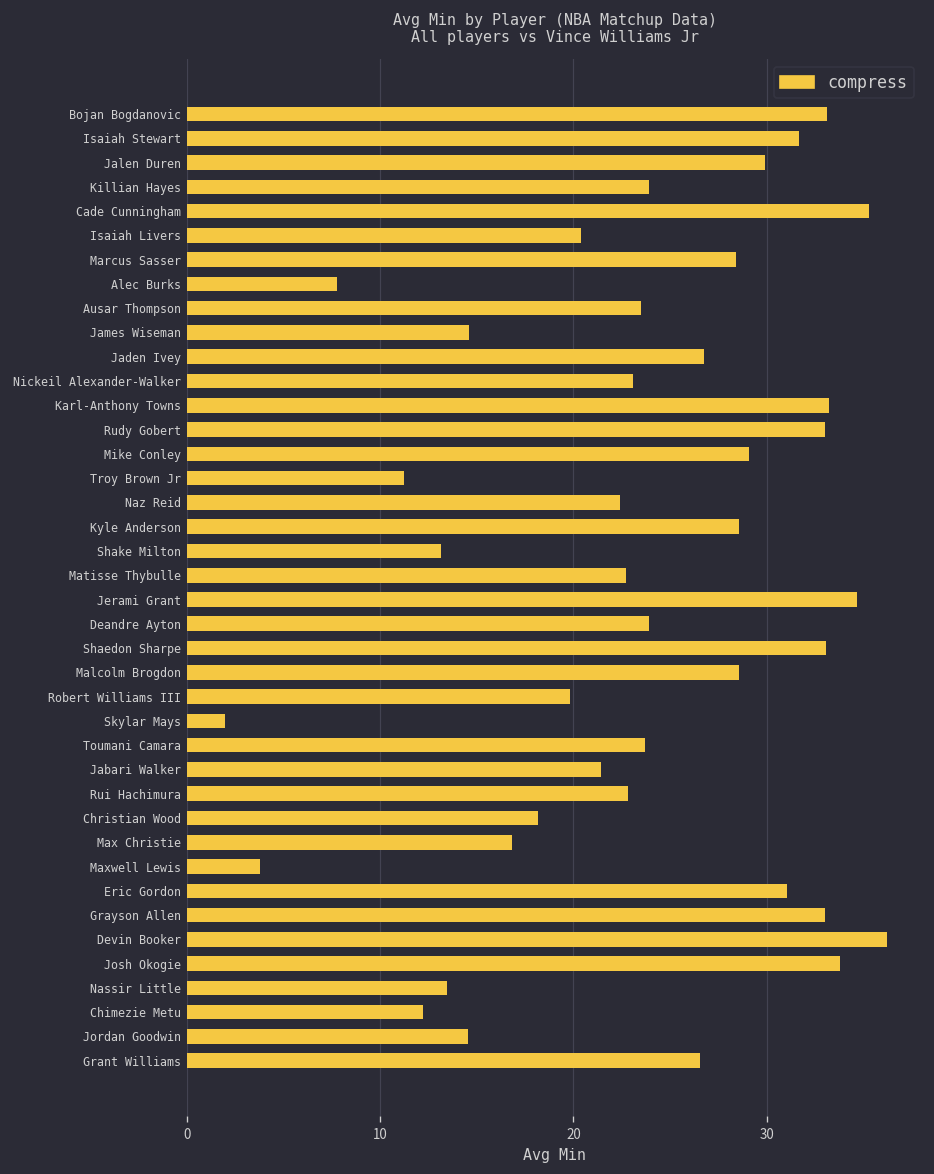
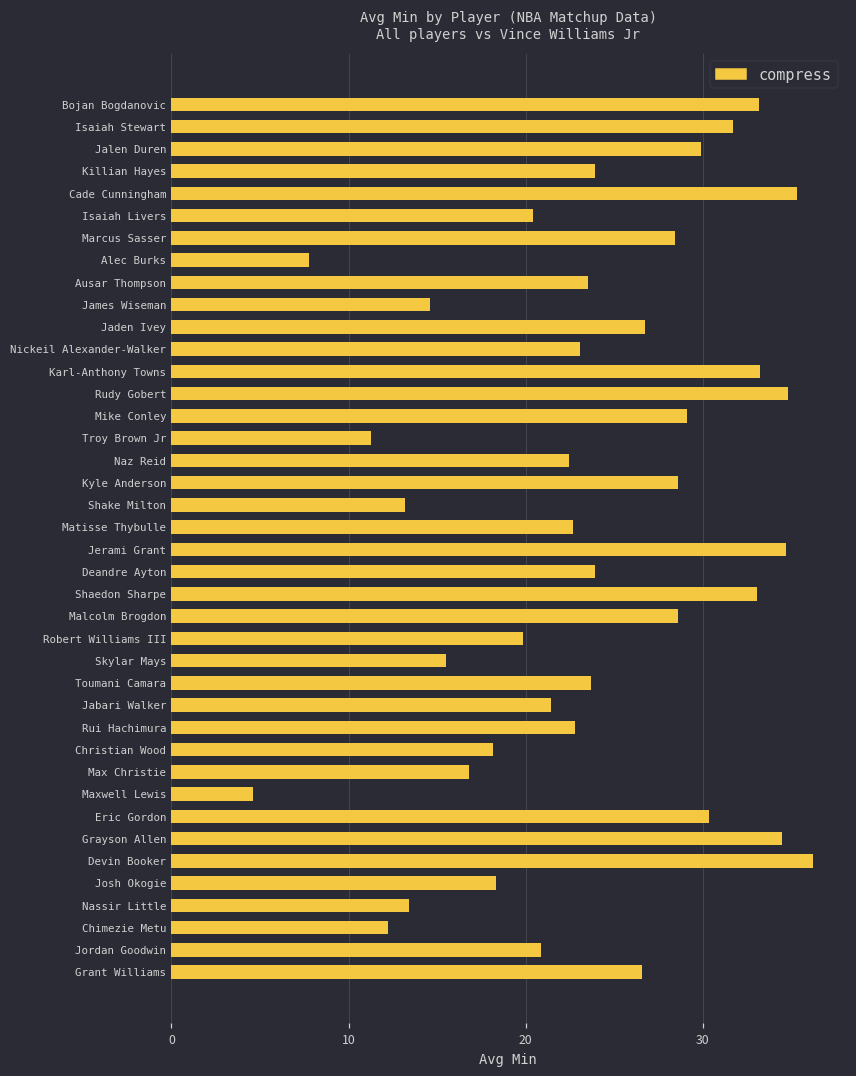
  {
    "Bojan Bogdanovic": 33.2,
    "Isaiah Stewart": 31.7,
    "Jalen Duren": 29.9,
    "Killian Hayes": 23.9,
    "Cade Cunningham": 35.3,
    "Isaiah Livers": 20.4,
    "Marcus Sasser": 28.4,
    "Alec Burks": 7.8,
    "Ausar Thompson": 23.5,
    "James Wiseman": 14.6,
    "Jaden Ivey": 26.7,
    "Nickeil Alexander-Walker": 23.1,
    "Karl-Anthony Towns": 33.2,
-   "Rudy Gobert": 33.0,
+   "Rudy Gobert": 34.8,
    "Mike Conley": 29.1,
    "Troy Brown Jr": 11.3,
    "Naz Reid": 22.4,
    "Kyle Anderson": 28.6,
    "Shake Milton": 13.2,
    "Matisse Thybulle": 22.7,
    "Jerami Grant": 34.7,
    "Deandre Ayton": 23.9,
    "Shaedon Sharpe": 33.1,
    "Malcolm Brogdon": 28.6,
    "Robert Williams III": 19.8,
-   "Skylar Mays": 2.0,
+   "Skylar Mays": 15.5,
    "Toumani Camara": 23.7,
    "Jabari Walker": 21.4,
    "Rui Hachimura": 22.8,
    "Christian Wood": 18.1,
    "Max Christie": 16.8,
-   "Maxwell Lewis": 3.8,
-   "Eric Gordon": 31.1,
-   "Grayson Allen": 33.0,
+   "Maxwell Lewis": 4.6,
+   "Eric Gordon": 30.4,
+   "Grayson Allen": 34.5,
    "Devin Booker": 36.2,
-   "Josh Okogie": 33.8,
+   "Josh Okogie": 18.3,
    "Nassir Little": 13.4,
    "Chimezie Metu": 12.2,
-   "Jordan Goodwin": 14.5,
+   "Jordan Goodwin": 20.9,
    "Grant Williams": 26.6
  }
